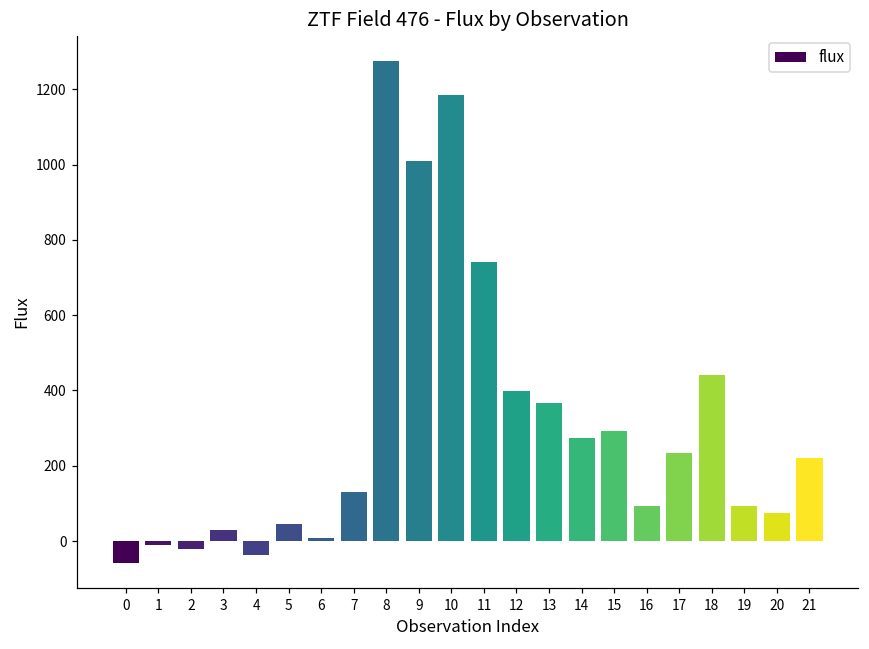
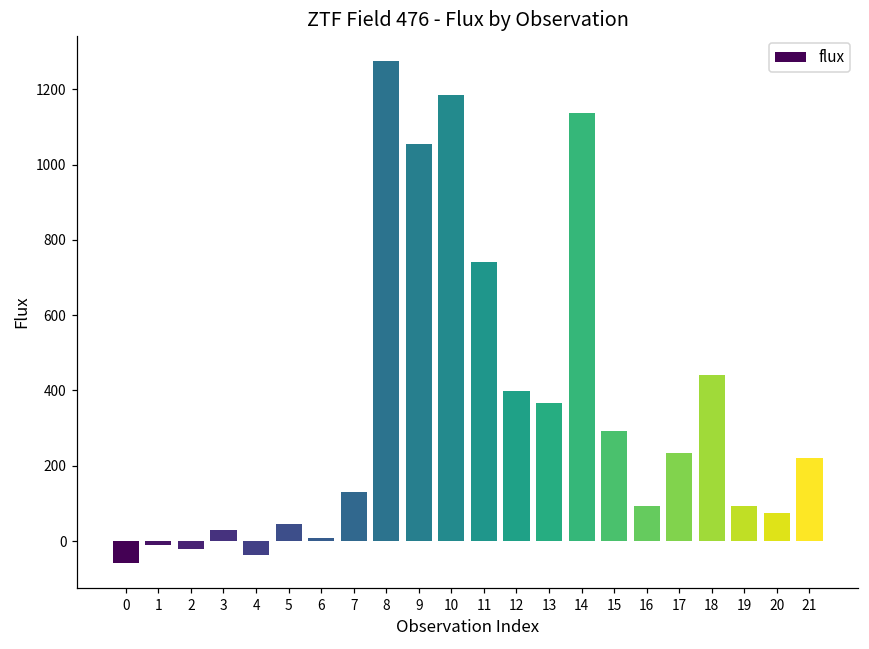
  {
    "0": -60,
    "1": -10,
    "2": -20,
    "3": 30,
    "4": -40,
    "5": 40,
    "6": 10,
    "7": 130,
    "8": 1280,
-   "9": 1010,
+   "9": 1050,
    "10": 1190,
    "11": 740,
    "12": 400,
    "13": 370,
-   "14": 270,
+   "14": 1140,
    "15": 290,
    "16": 90,
    "17": 230,
    "18": 440,
    "19": 90,
    "20": 70,
    "21": 220
  }
